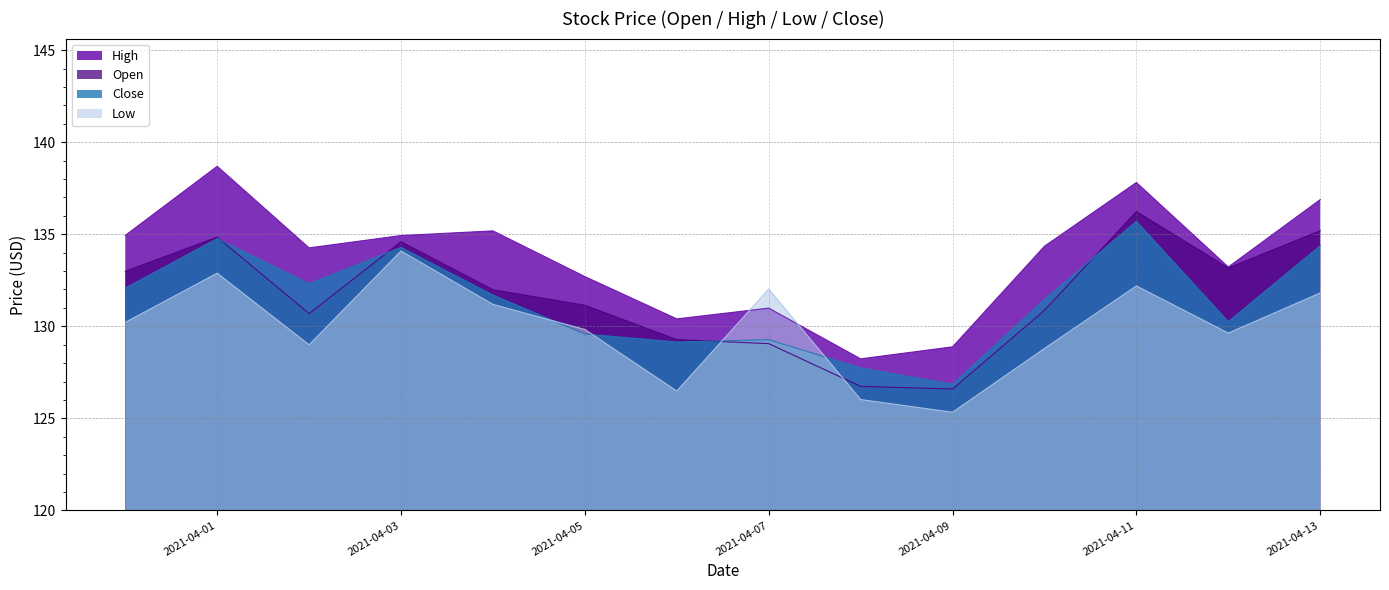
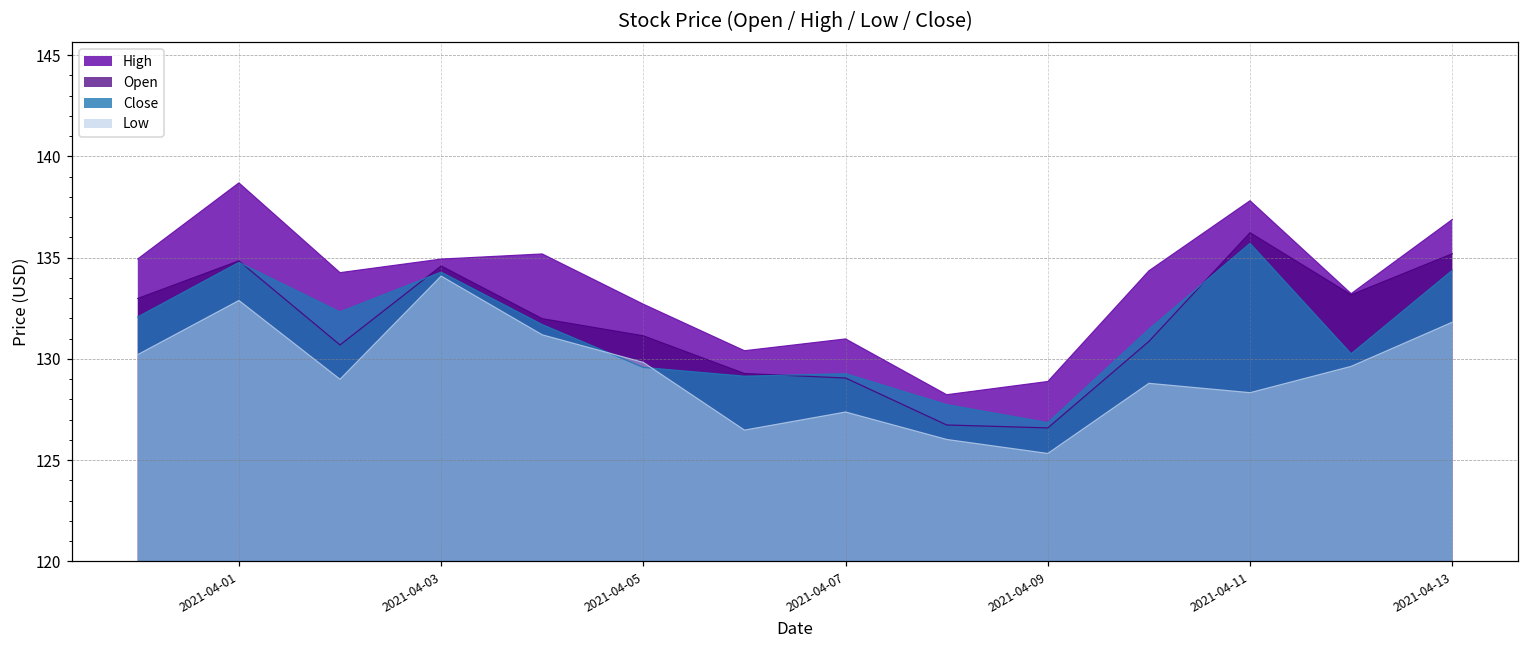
  {
    "Close": {
      "2021-04-03": 134.3,
      "2021-04-05": 129.6,
      "2021-04-07": 129.3,
      "2021-04-09": 126.9,
      "2021-04-11": 135.7,
      "2021-04-13": 134.4
    },
    "Low": {
      "2021-04-01": 132.9,
      "2021-04-03": 134.1,
      "2021-04-05": 129.8,
-     "2021-04-07": 132.0,
+     "2021-04-07": 127.4,
      "2021-04-09": 125.3,
-     "2021-04-11": 132.2,
+     "2021-04-11": 128.3,
      "2021-04-13": 131.8
    }
  }
